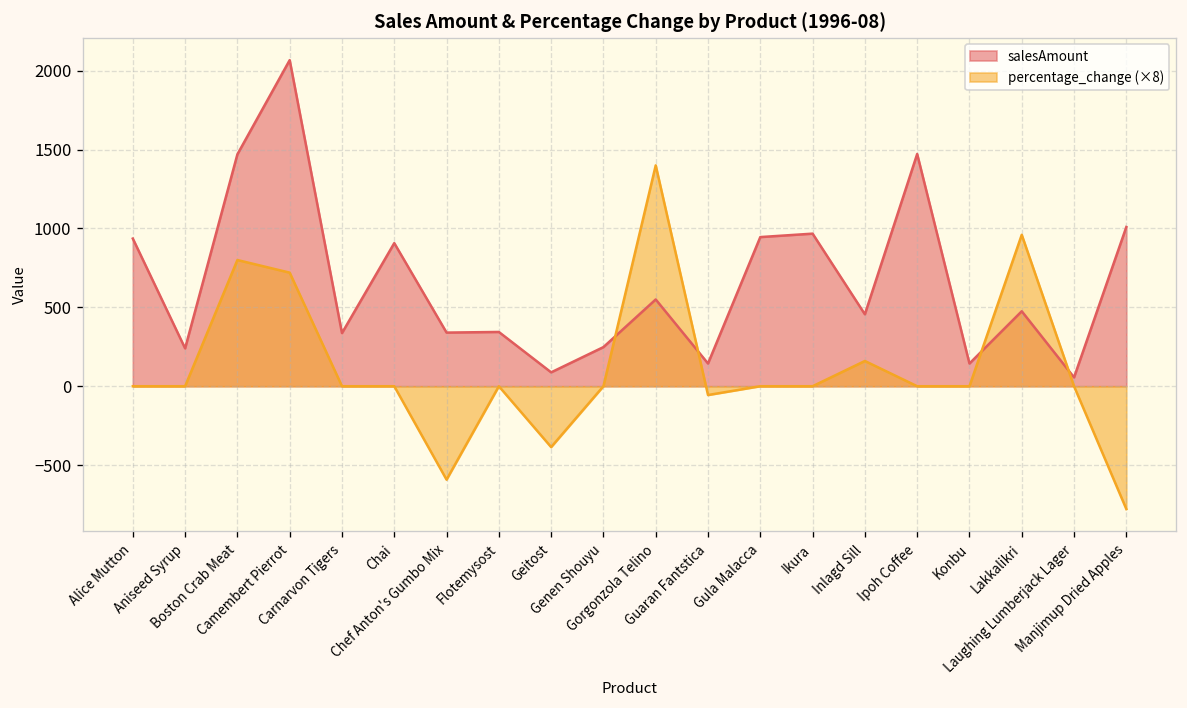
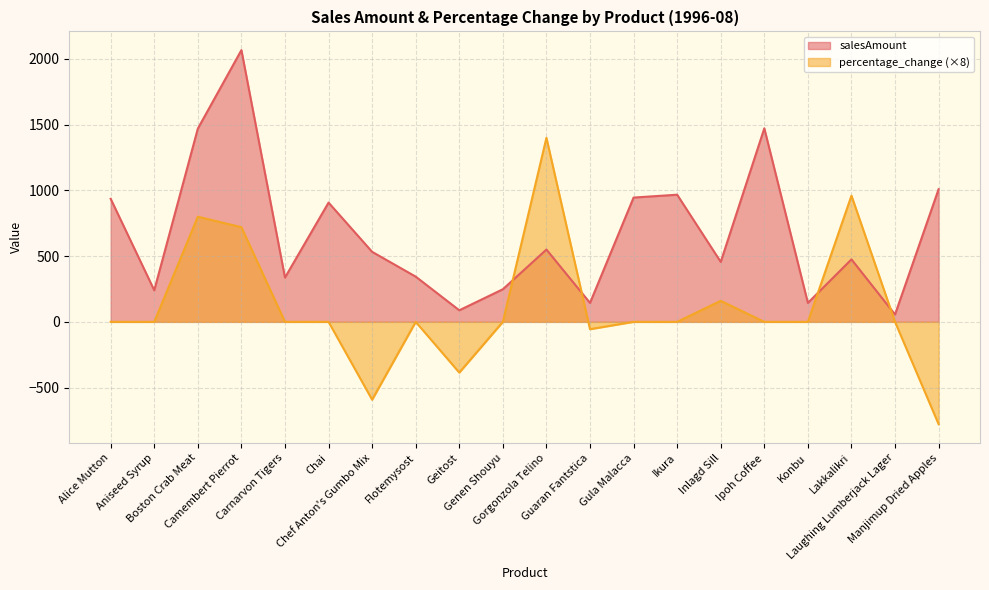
  {
    "salesAmount": {
      "Alice Mutton": 940,
      "Aniseed Syrup": 240,
      "Boston Crab Meat": 1470,
      "Camembert Pierrot": 2070,
      "Carnarvon Tigers": 340,
      "Chai": 910,
-     "Chef Anton's Gumbo Mix": 340,
+     "Chef Anton's Gumbo Mix": 530,
      "Flotemysost": 340,
      "Geitost": 90,
      "Genen Shouyu": 250,
      "Gorgonzola Telino": 550,
      "Guaran Fantstica": 140,
      "Gula Malacca": 950,
      "Ikura": 970,
      "Inlagd Sill": 460,
      "Ipoh Coffee": 1470,
      "Konbu": 140,
      "Lakkalikri": 480,
      "Laughing Lumberjack Lager": 60,
      "Manjimup Dried Apples": 1010
    }
  }
